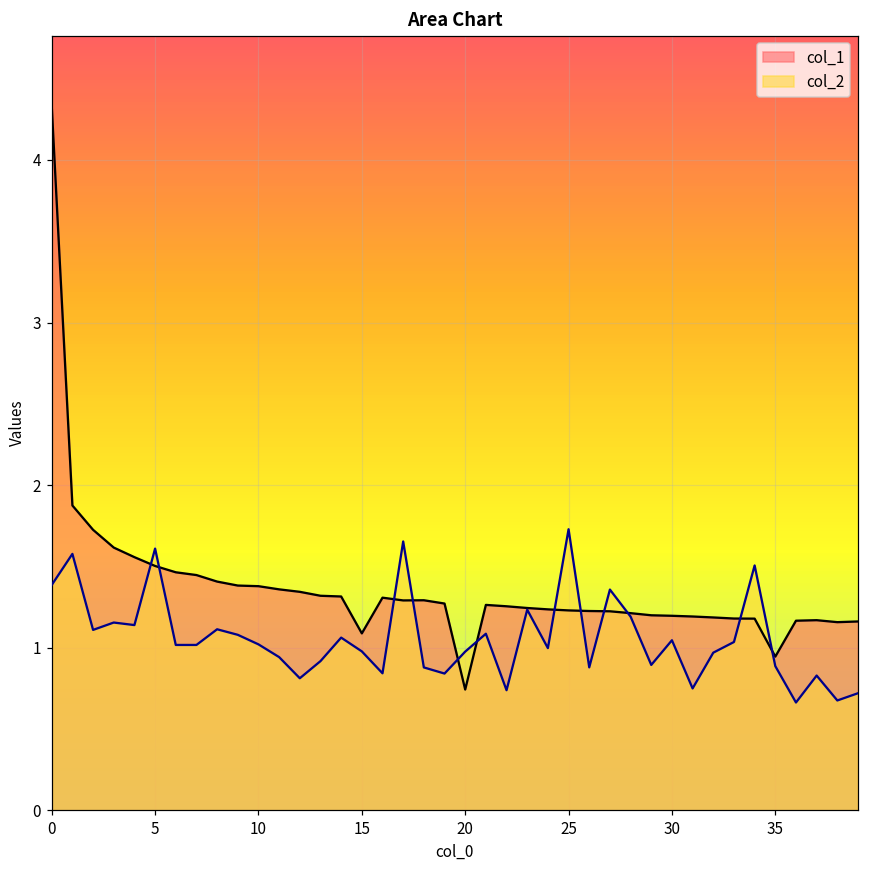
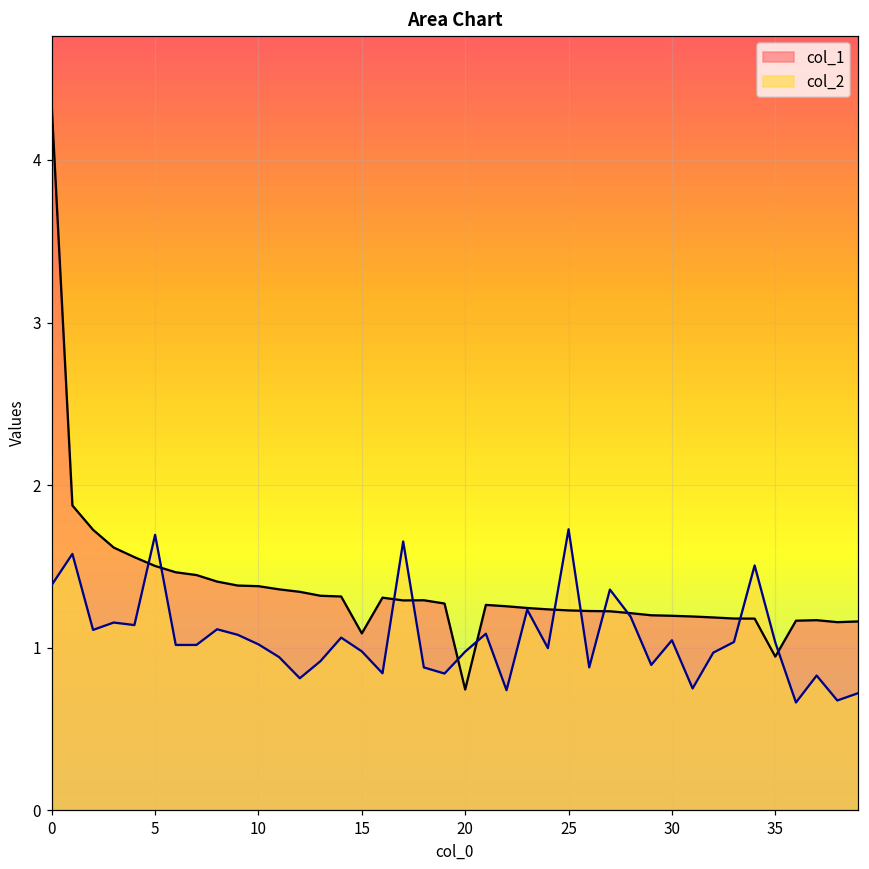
  {
    "col_1": {
      "0": 4.33,
      "5": 1.50,
      "10": 1.38,
      "15": 1.09,
      "20": 0.74,
      "25": 1.23,
      "30": 1.20,
      "35": 0.95
    },
    "col_2": {
      "0": 1.39,
-     "5": 1.61,
+     "5": 1.69,
      "10": 1.02,
      "15": 0.98,
      "20": 0.98,
      "25": 1.73,
      "30": 1.05,
-     "35": 0.89
+     "35": 1.03
    }
  }
